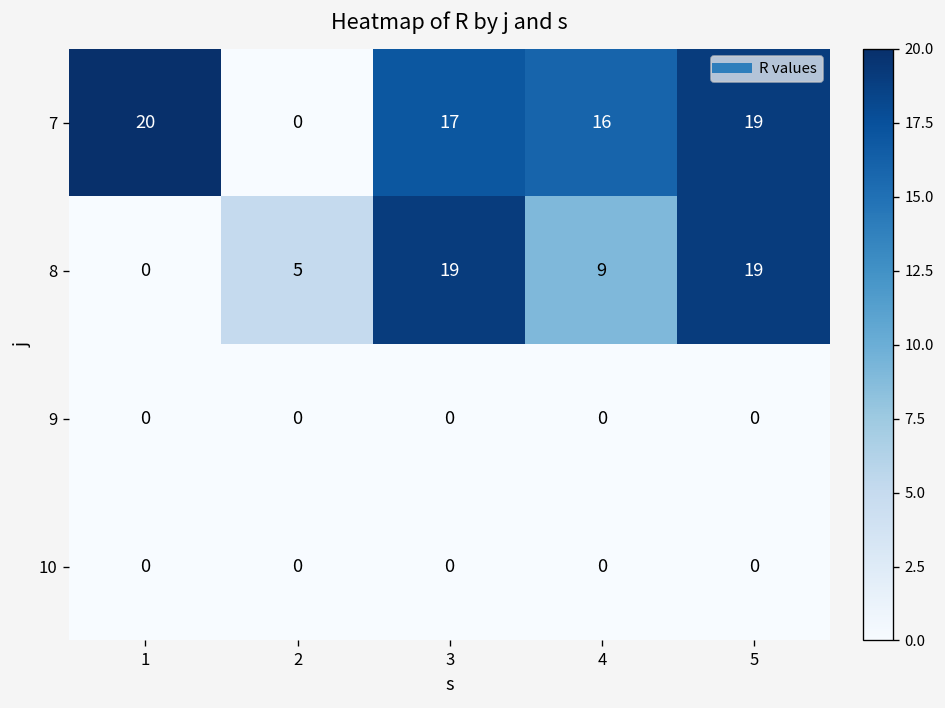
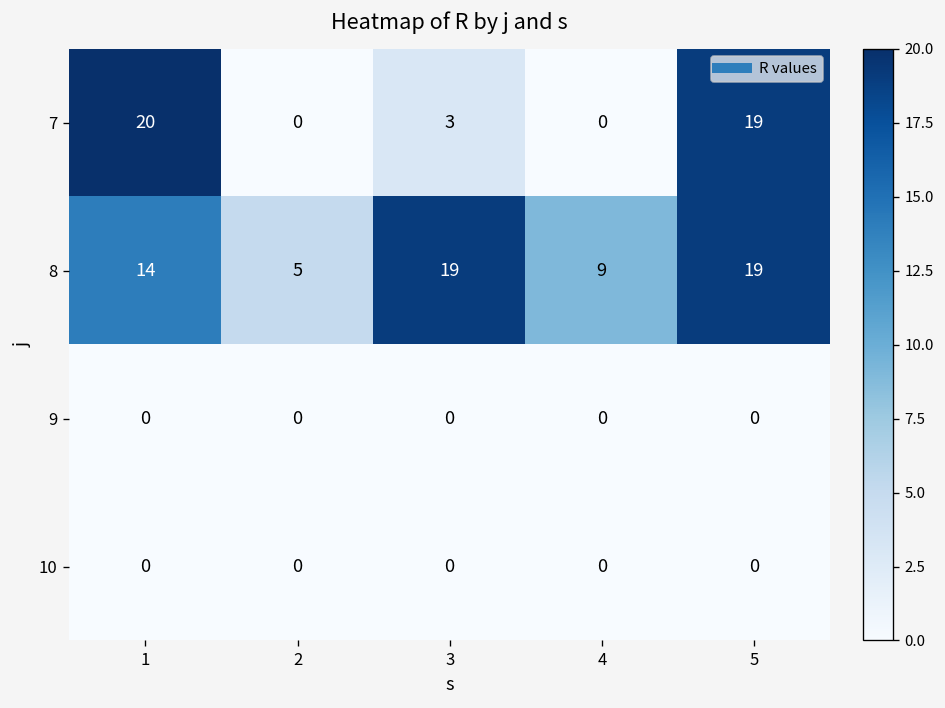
  {
    "7": {
      "1": 20,
      "2": 0,
-     "3": 17,
-     "4": 16,
+     "3": 3,
+     "4": 0,
      "5": 19
    },
    "8": {
-     "1": 0,
+     "1": 14,
      "2": 5,
      "3": 19,
      "4": 9,
      "5": 19
    },
    "9": {
      "1": 0,
      "2": 0,
      "3": 0,
      "4": 0,
      "5": 0
    },
    "10": {
      "1": 0,
      "2": 0,
      "3": 0,
      "4": 0,
      "5": 0
    }
  }
